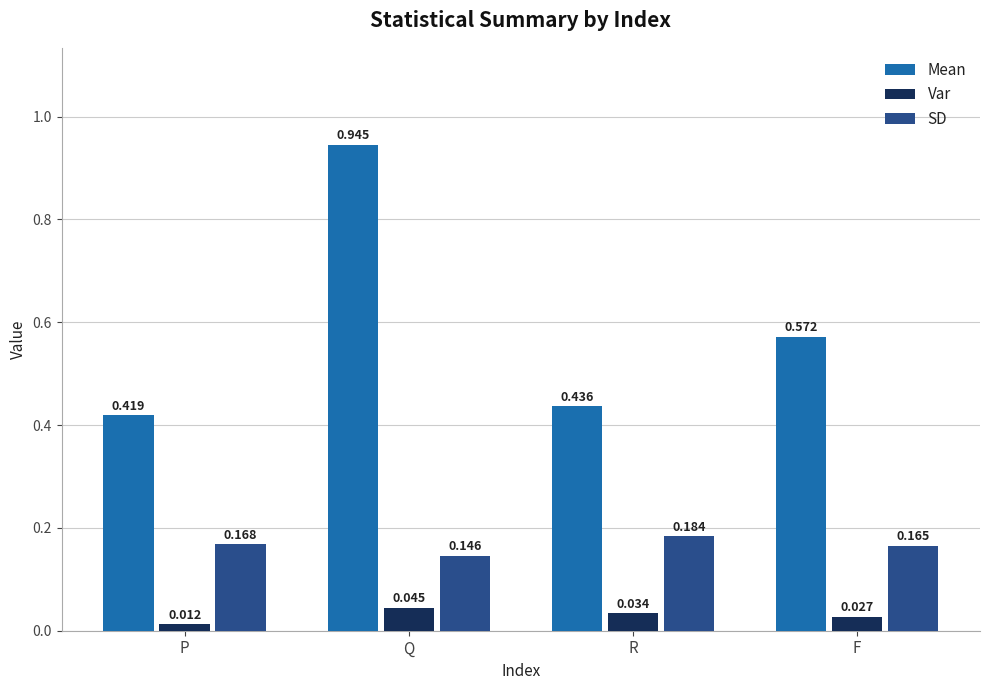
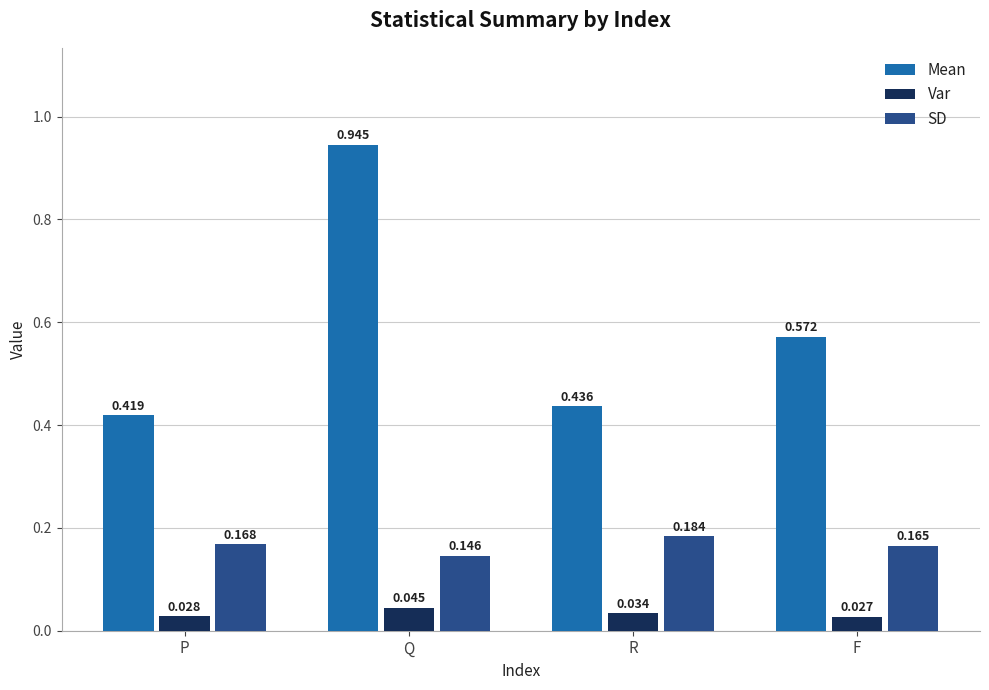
  {
    "Var": {
-     "P": 0.012,
+     "P": 0.028,
      "Q": 0.045,
      "R": 0.034,
      "F": 0.027
    }
  }
